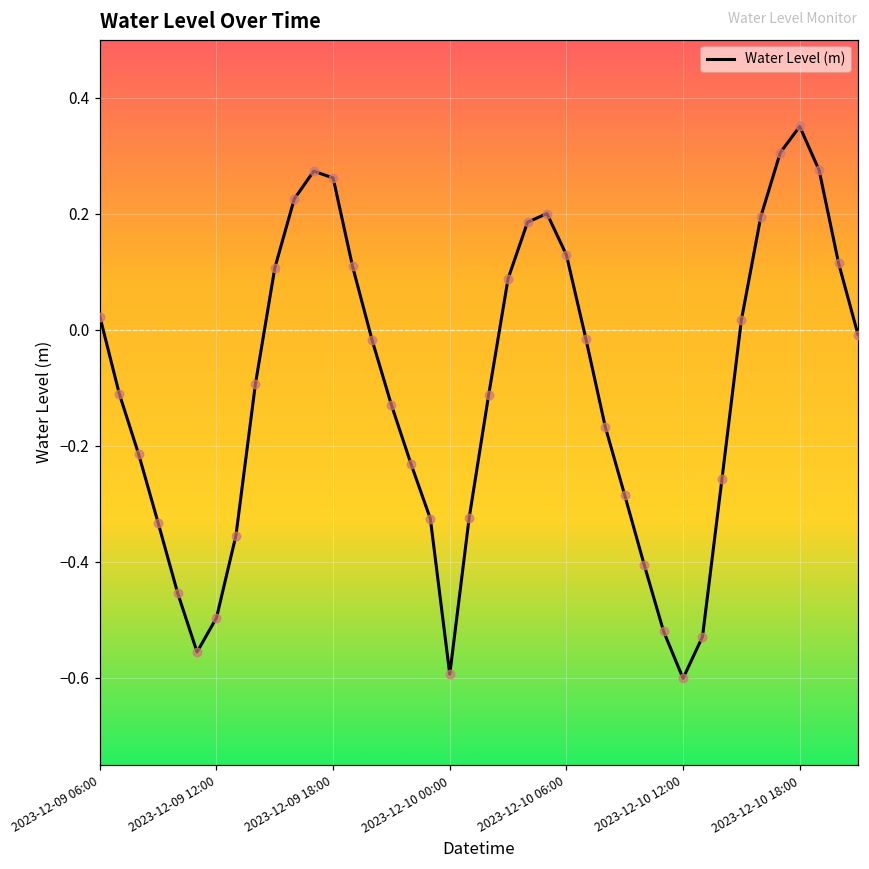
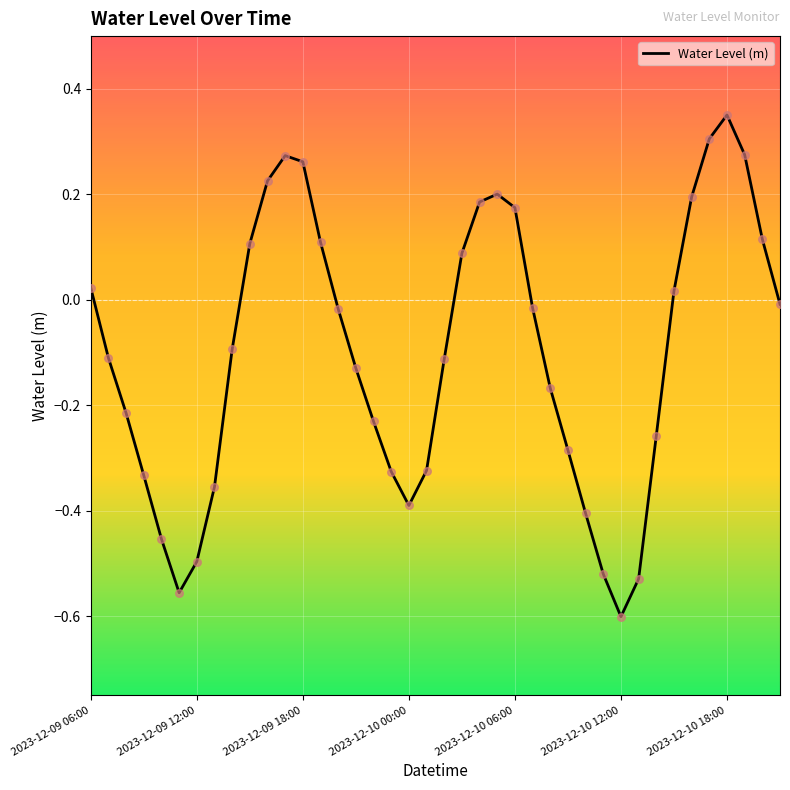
  {
    "2023-12-09 06:00": 0.02,
    "2023-12-09 12:00": -0.50,
    "2023-12-09 18:00": 0.26,
-   "2023-12-10 00:00": -0.59,
-   "2023-12-10 06:00": 0.13,
+   "2023-12-10 00:00": -0.39,
+   "2023-12-10 06:00": 0.17,
    "2023-12-10 12:00": -0.60,
    "2023-12-10 18:00": 0.35
  }
